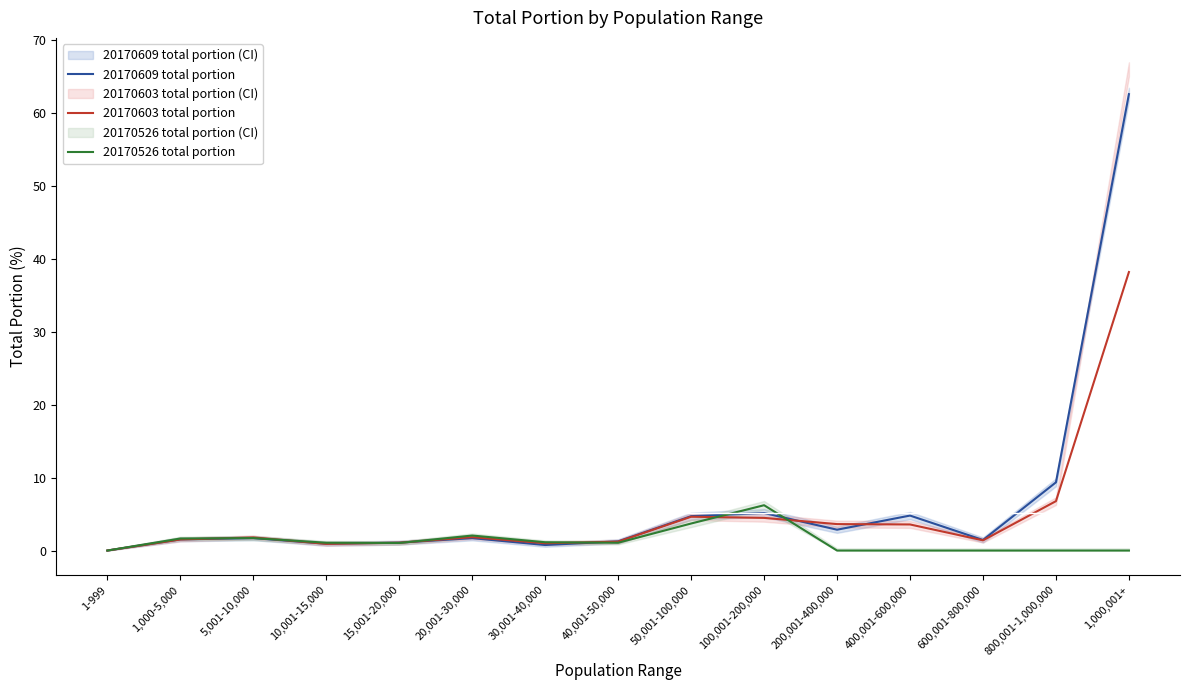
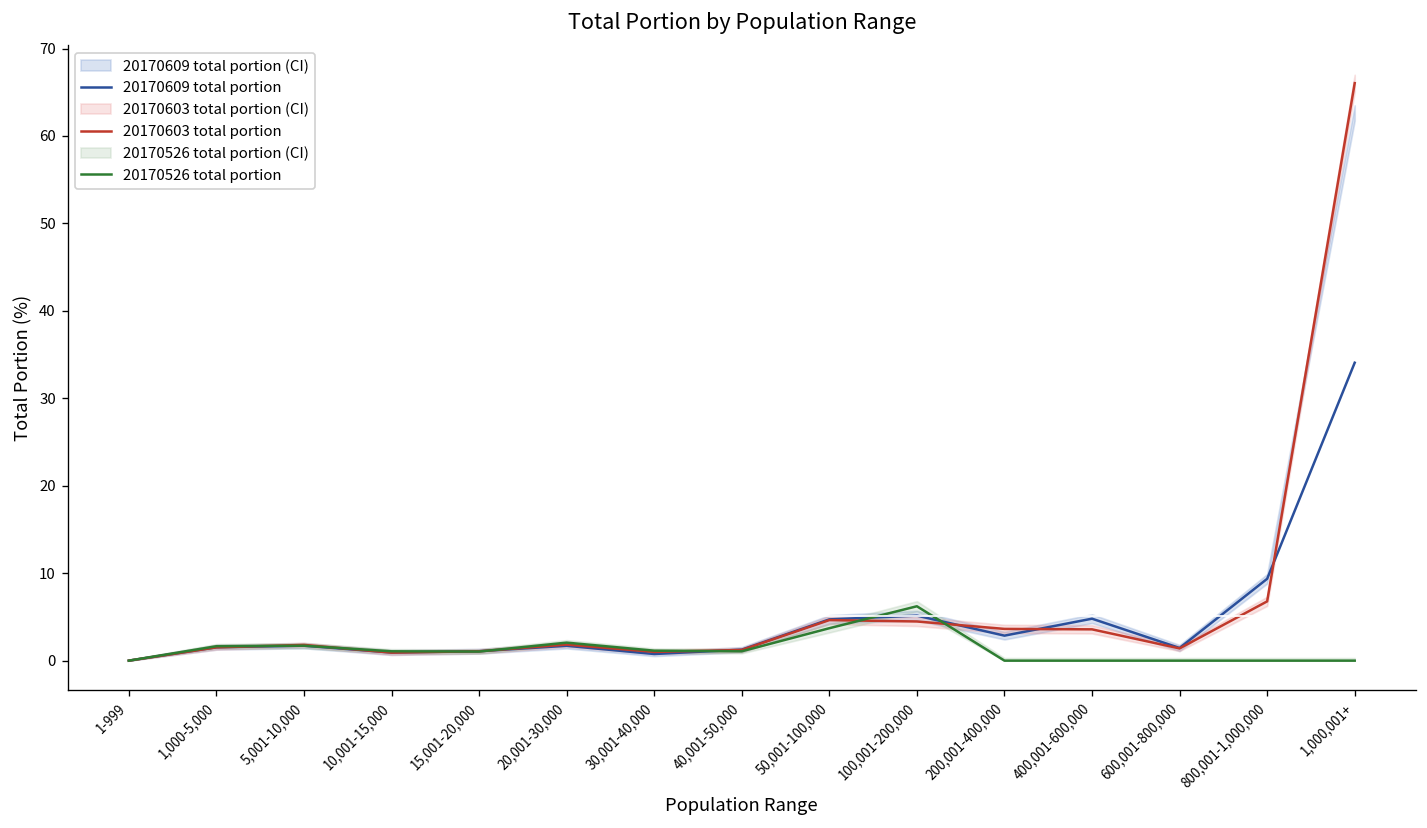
  {
    "20170609 total portion": {
      "200,001-400,000": 3,
      "400,001-600,000": 5,
      "800,001-1,000,000": 9,
-     "1,000,001+": 63
+     "1,000,001+": 34
    },
    "20170603 total portion": {
      "100,001-200,000": 4,
      "400,001-600,000": 4,
      "800,001-1,000,000": 7,
-     "1,000,001+": 38
+     "1,000,001+": 66
    },
    "20170526 total portion": {
      "50,001-100,000": 4,
      "100,001-200,000": 6
    }
  }
